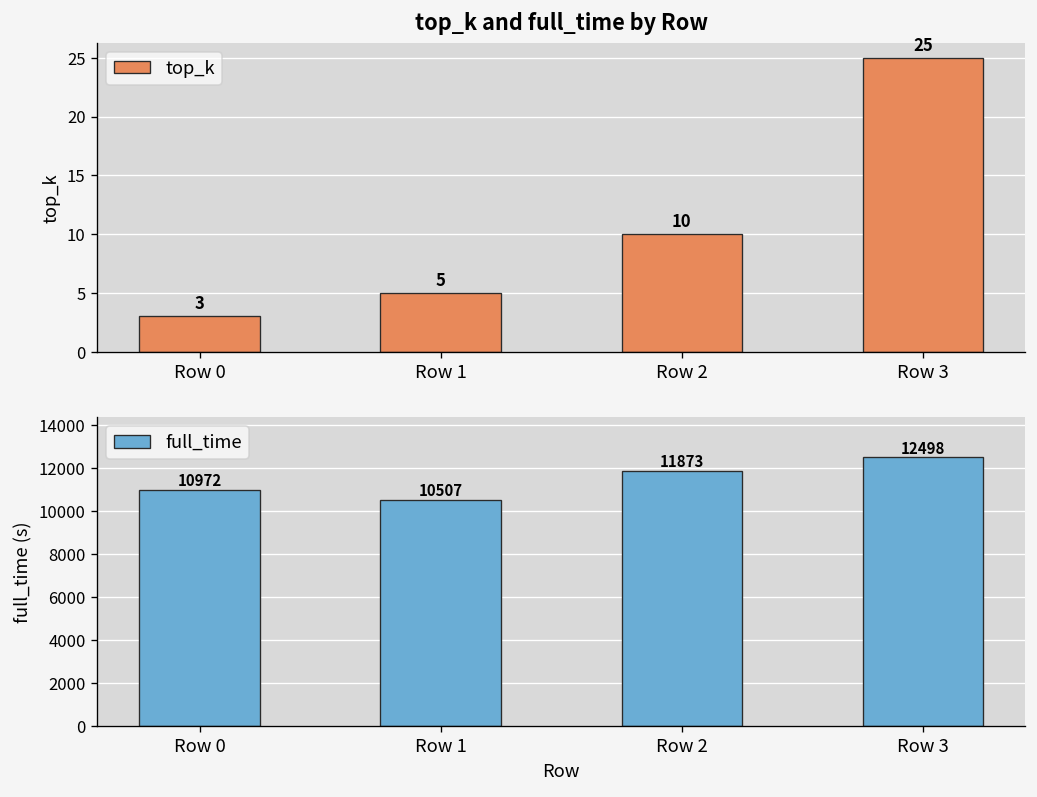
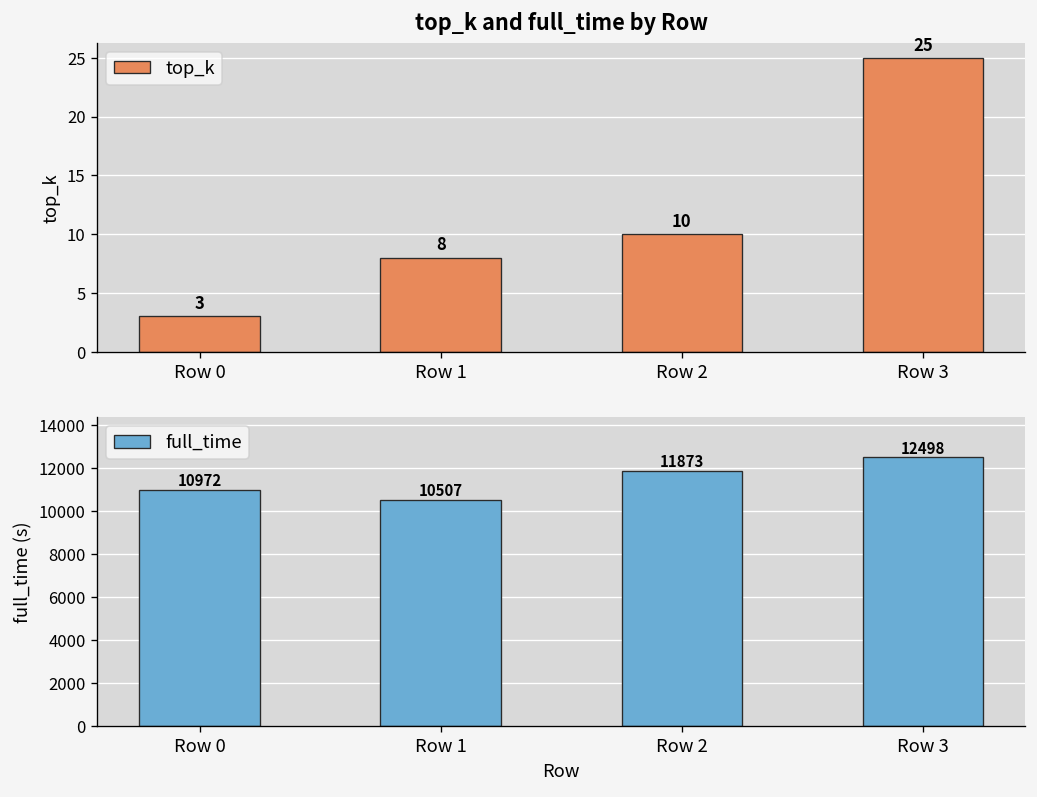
  {
    "top_k and full_time by Row": {
      "Row 0": 3,
-     "Row 1": 5,
+     "Row 1": 8,
      "Row 2": 10,
      "Row 3": 25
    }
  }
